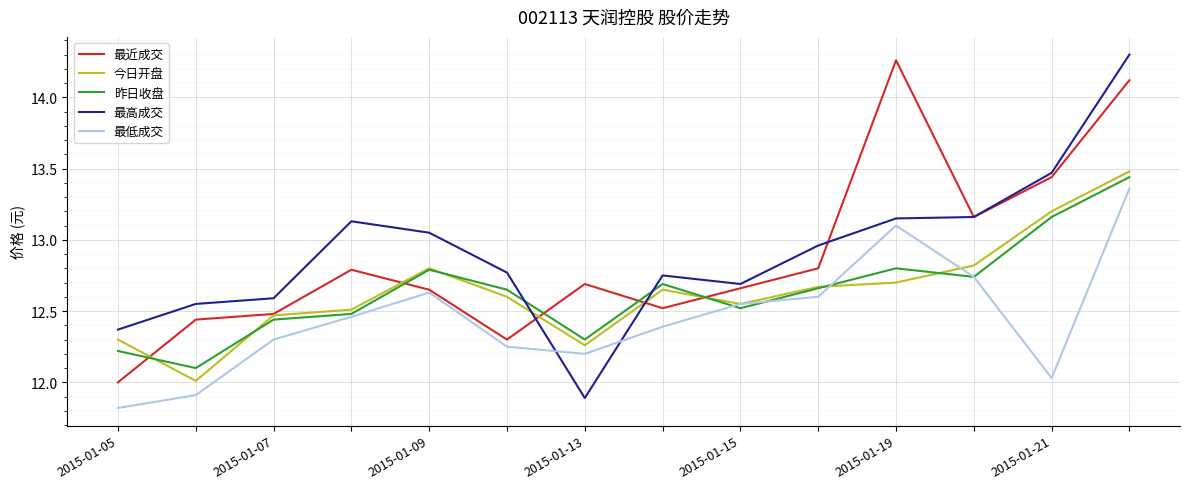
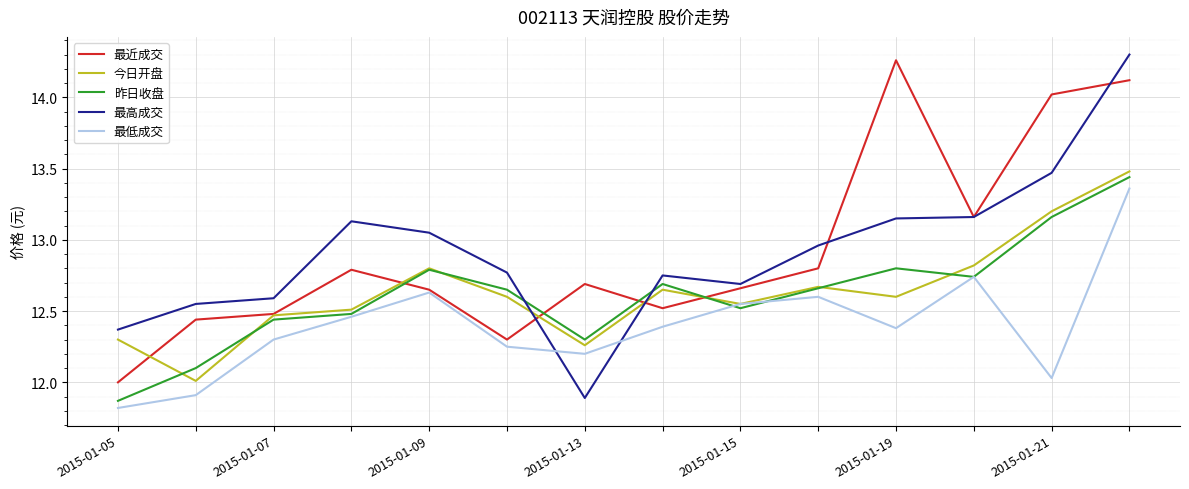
  {
    "最近成交": {
      "2015-01-05": 12.00,
      "2015-01-09": 12.65,
      "2015-01-13": 12.69,
      "2015-01-15": 12.66,
      "2015-01-19": 14.26,
-     "2015-01-21": 13.44
+     "2015-01-21": 14.02
    },
    "今日开盘": {
      "2015-01-05": 12.3,
      "2015-01-13": 12.26,
-     "2015-01-19": 12.7,
+     "2015-01-19": 12.6,
      "2015-01-21": 13.2
    },
    "昨日收盘": {
-     "2015-01-05": 12.22,
+     "2015-01-05": 11.87,
      "2015-01-07": 12.44,
      "2015-01-13": 12.30,
      "2015-01-15": 12.52,
      "2015-01-19": 12.80,
      "2015-01-21": 13.16
    },
    "最高成交": {
      "2015-01-05": 12.37,
      "2015-01-07": 12.59,
      "2015-01-09": 13.05,
      "2015-01-13": 11.89,
      "2015-01-15": 12.69,
      "2015-01-19": 13.15,
      "2015-01-21": 13.47
    },
    "最低成交": {
      "2015-01-05": 11.82,
      "2015-01-07": 12.30,
      "2015-01-09": 12.63,
      "2015-01-13": 12.20,
-     "2015-01-19": 13.10,
+     "2015-01-19": 12.38,
      "2015-01-21": 12.03
    }
  }
